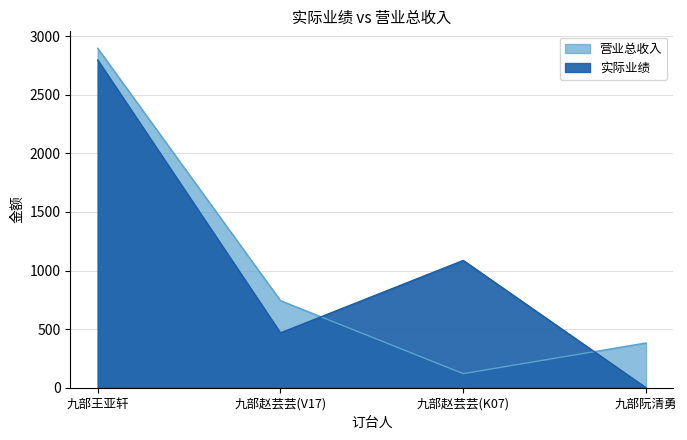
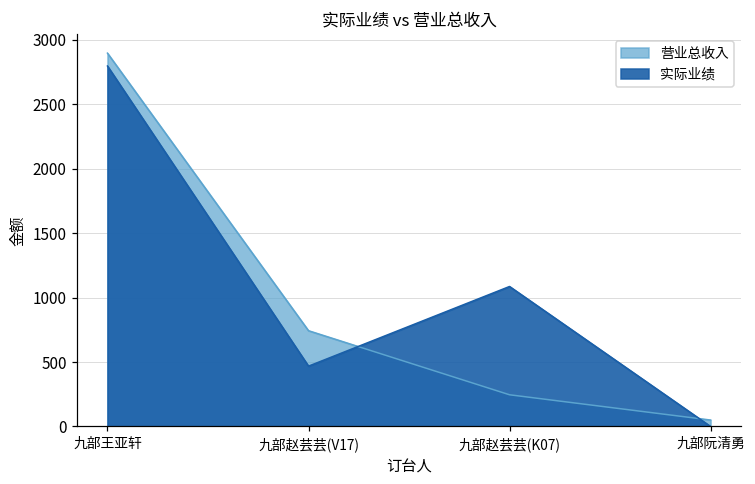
  {
    "营业总收入": {
      "九部王亚轩": 2900,
      "九部赵芸芸(V17)": 740,
-     "九部赵芸芸(K07)": 120,
-     "九部阮清勇": 380
+     "九部赵芸芸(K07)": 250,
+     "九部阮清勇": 50
    },
    "实际业绩": {
      "九部王亚轩": 2800,
      "九部赵芸芸(V17)": 470,
      "九部赵芸芸(K07)": 1090,
      "九部阮清勇": 0
    }
  }
